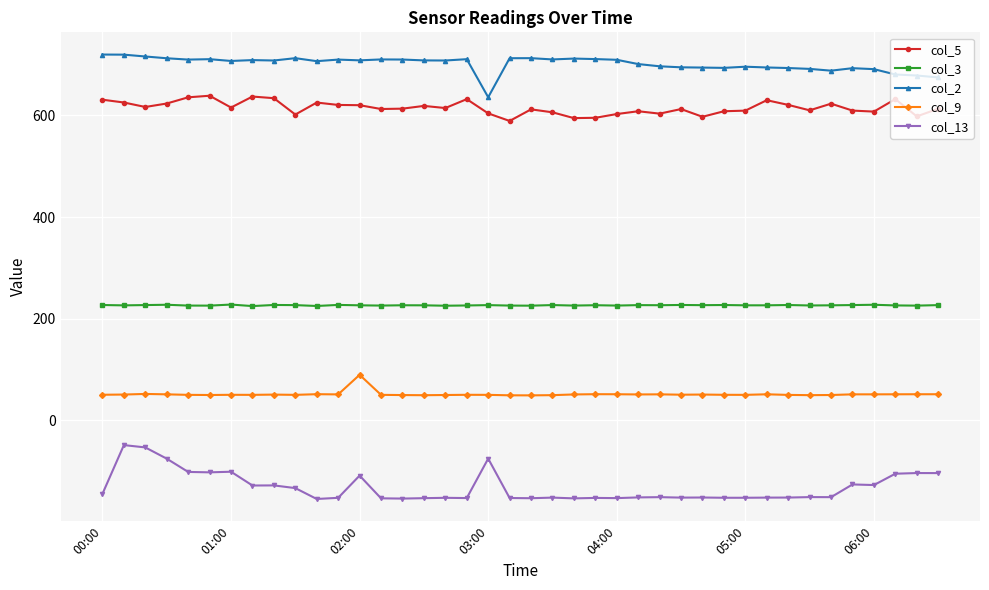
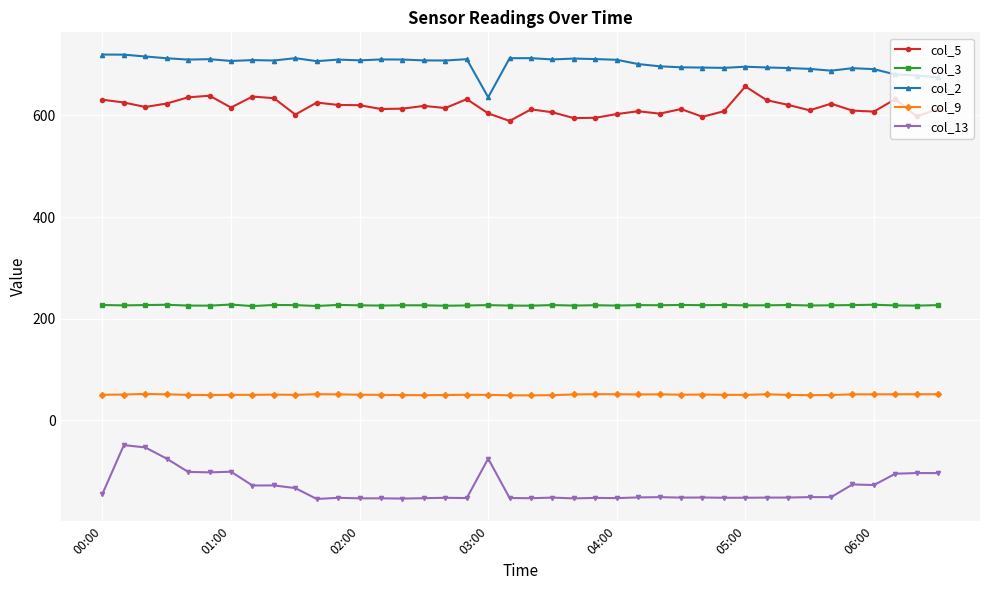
  {
    "col_5": {
      "00:00": 630,
      "01:00": 620,
      "02:00": 620,
      "03:00": 600,
      "04:00": 600,
-     "05:00": 610,
+     "05:00": 660,
      "06:00": 610
    },
    "col_3": {
      "00:00": 230,
      "01:00": 230,
      "02:00": 230,
      "03:00": 230,
      "04:00": 230,
      "05:00": 230,
      "06:00": 230
    },
    "col_2": {
      "00:00": 720,
      "01:00": 710,
      "02:00": 710,
      "03:00": 640,
      "04:00": 710,
      "05:00": 700,
      "06:00": 690
    },
    "col_9": {
      "00:00": 50,
      "01:00": 50,
-     "02:00": 90,
+     "02:00": 50,
      "03:00": 50,
      "04:00": 50,
      "05:00": 50,
      "06:00": 50
    },
    "col_13": {
      "00:00": -140,
      "01:00": -100,
-     "02:00": -110,
+     "02:00": -150,
      "03:00": -80,
      "04:00": -150,
      "05:00": -150,
      "06:00": -130
    }
  }
